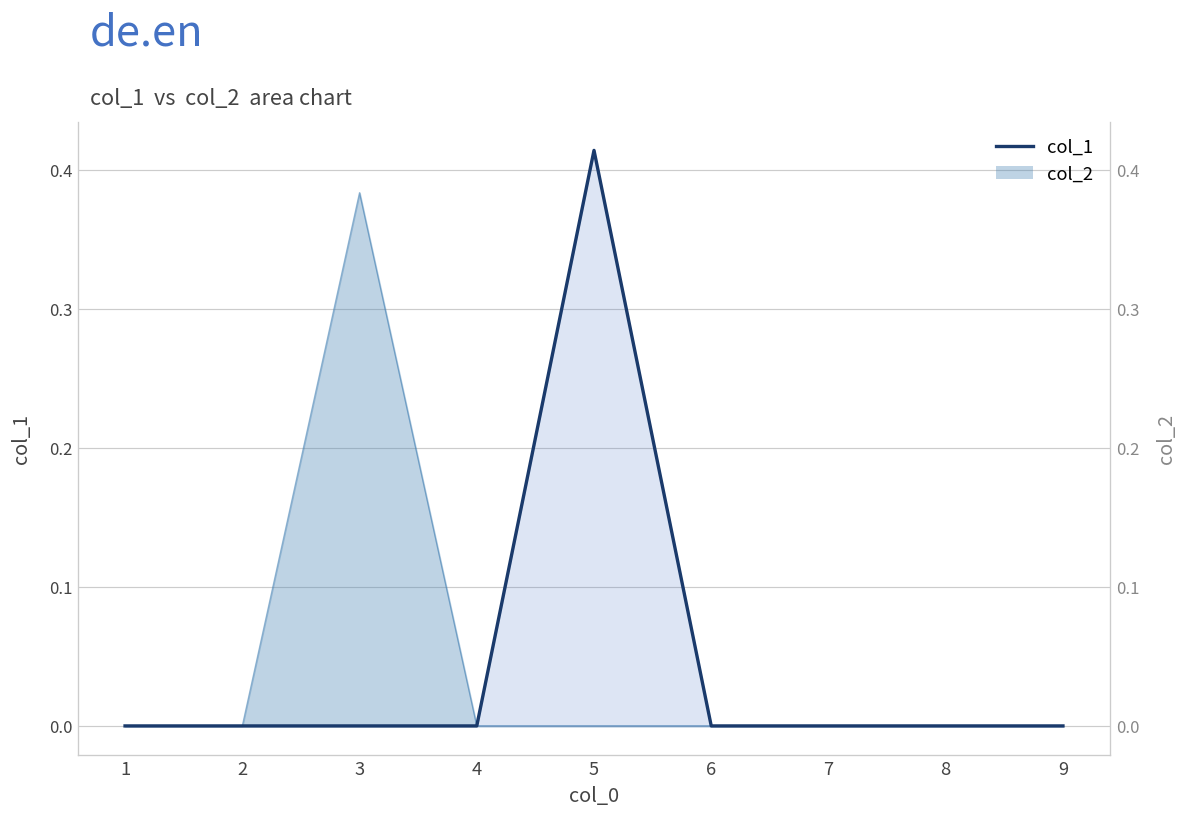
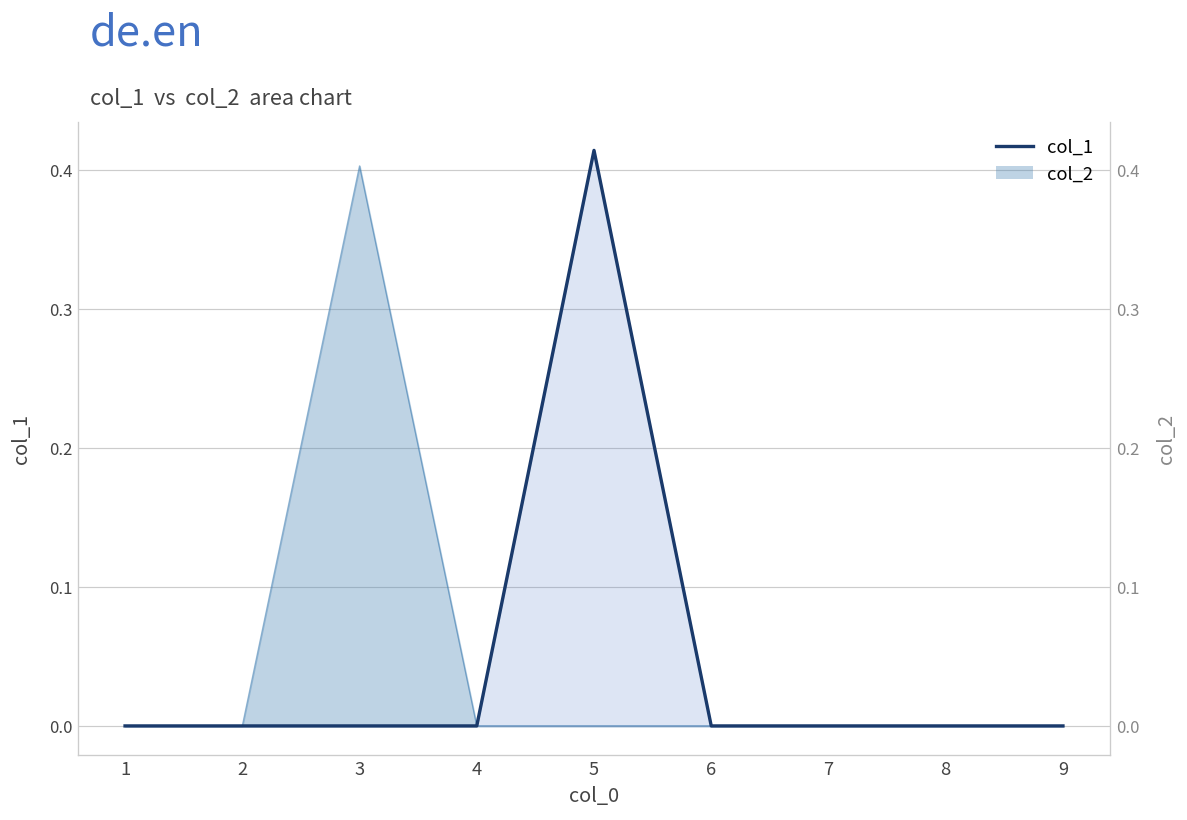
  {
    "col_2": {
-     "3": 0.383,
+     "3": 0.403,
      "5": 0.000
    },
    "col_1": {
      "3": 0.000,
      "5": 0.414
    }
  }
